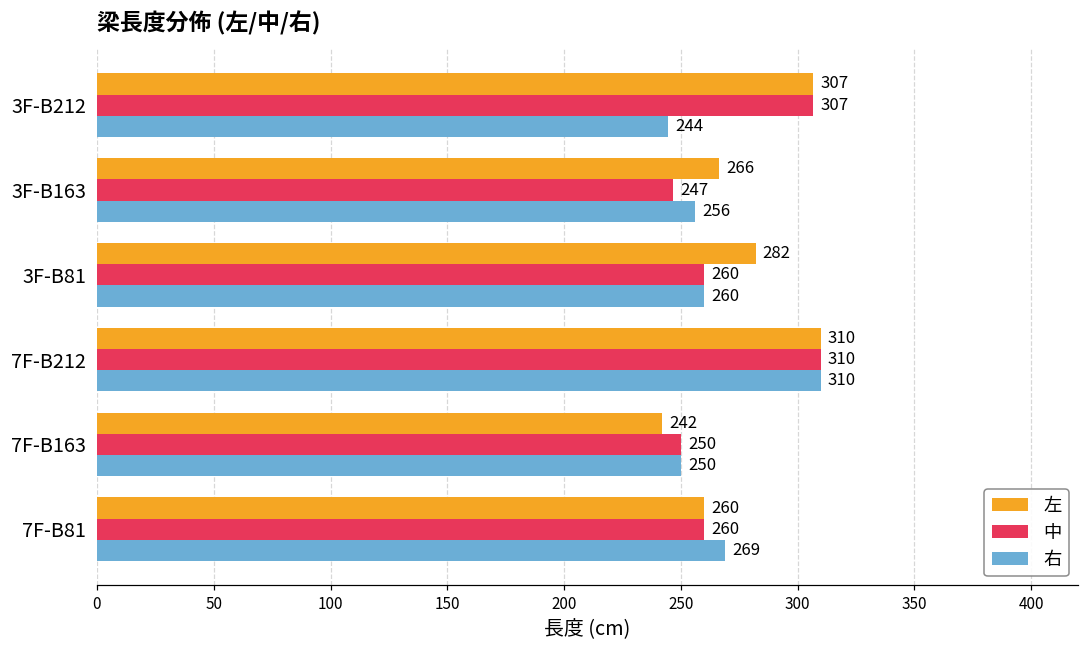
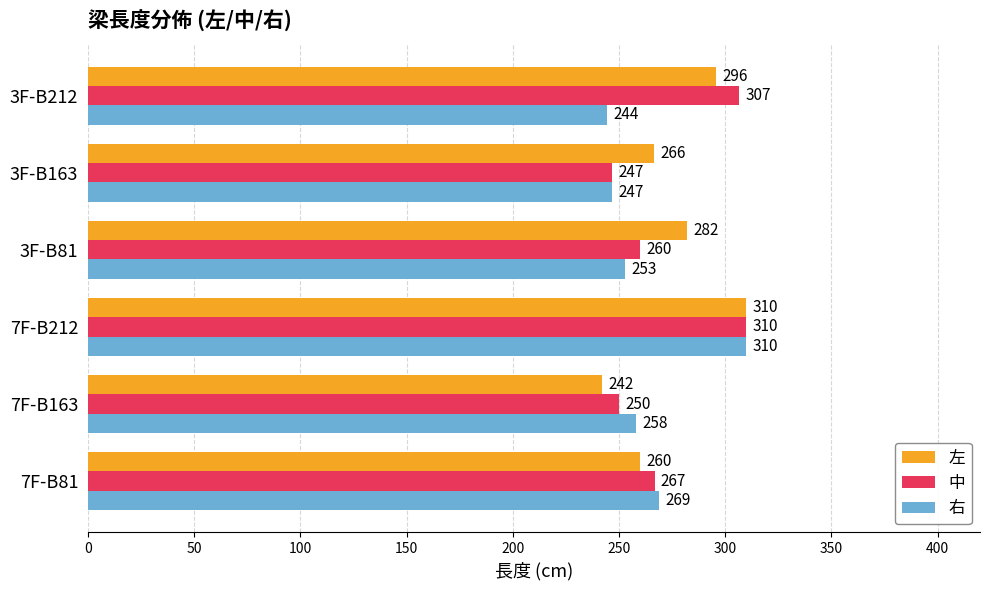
  {
    "左": {
-     "3F-B212": 307,
+     "3F-B212": 296,
      "3F-B163": 266,
      "3F-B81": 282,
      "7F-B212": 310,
      "7F-B163": 242,
      "7F-B81": 260
    },
    "中": {
      "3F-B212": 307,
      "3F-B163": 247,
      "3F-B81": 260,
      "7F-B212": 310,
      "7F-B163": 250,
-     "7F-B81": 260
+     "7F-B81": 267
    },
    "右": {
      "3F-B212": 244,
-     "3F-B163": 256,
-     "3F-B81": 260,
+     "3F-B163": 247,
+     "3F-B81": 253,
      "7F-B212": 310,
-     "7F-B163": 250,
+     "7F-B163": 258,
      "7F-B81": 269
    }
  }
